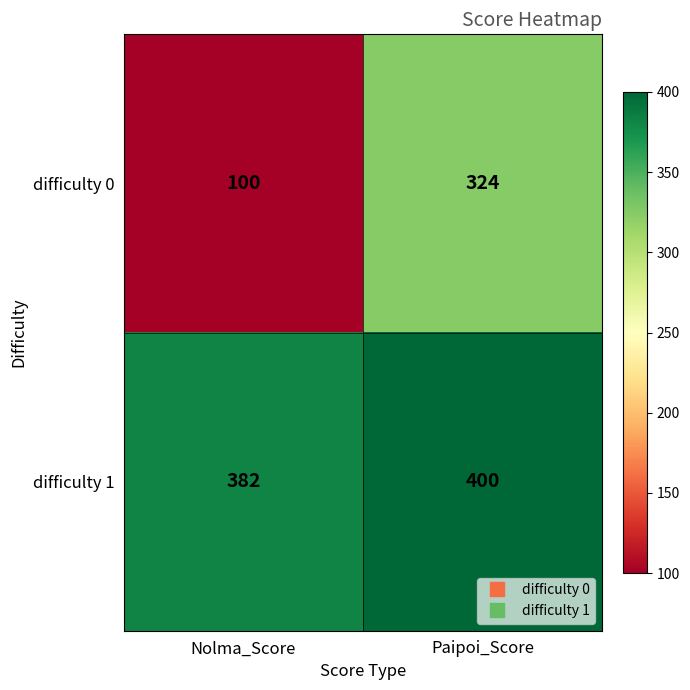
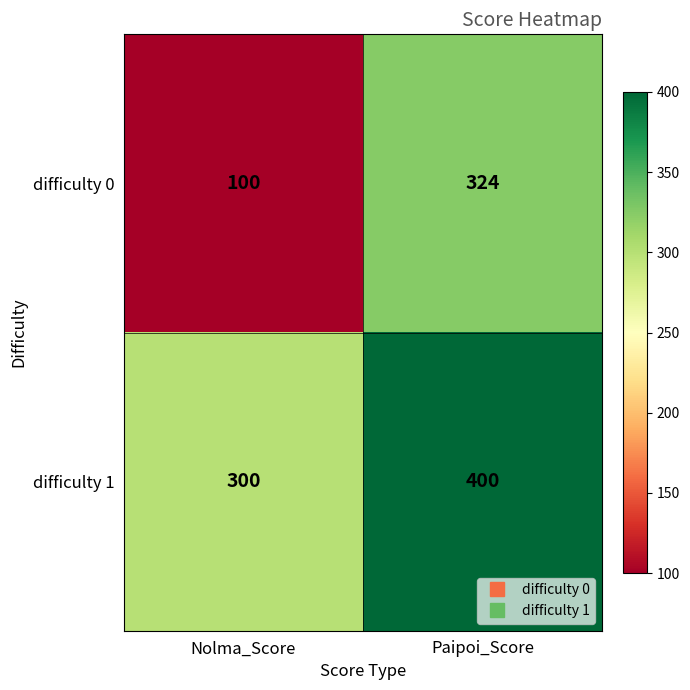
  {
    "difficulty 0": {
      "Nolma_Score": 100,
      "Paipoi_Score": 324
    },
    "difficulty 1": {
-     "Nolma_Score": 382,
+     "Nolma_Score": 300,
      "Paipoi_Score": 400
    }
  }
